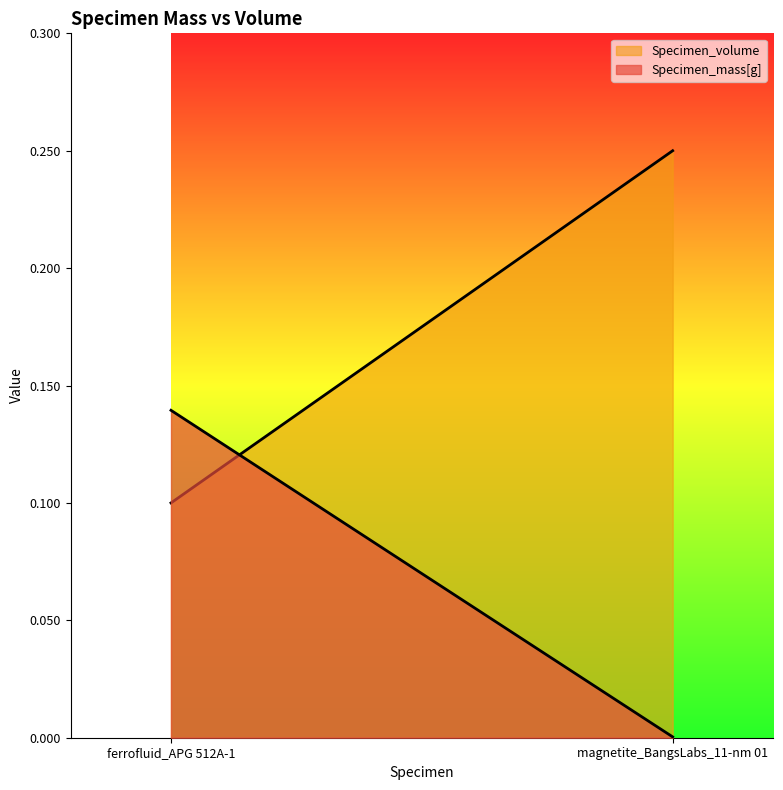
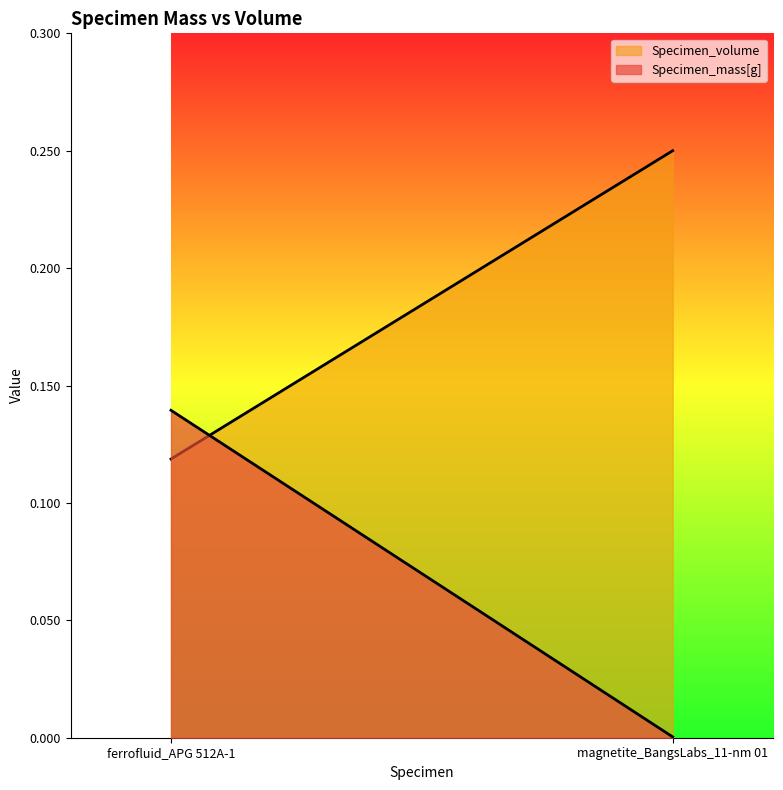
  {
    "Specimen_volume": {
-     "ferrofluid_APG 512A-1": 0.100,
+     "ferrofluid_APG 512A-1": 0.119,
      "magnetite_BangsLabs_11-nm 01": 0.250
    },
    "Specimen_mass[g]": {
      "ferrofluid_APG 512A-1": 0.139,
      "magnetite_BangsLabs_11-nm 01": 0.000
    }
  }
